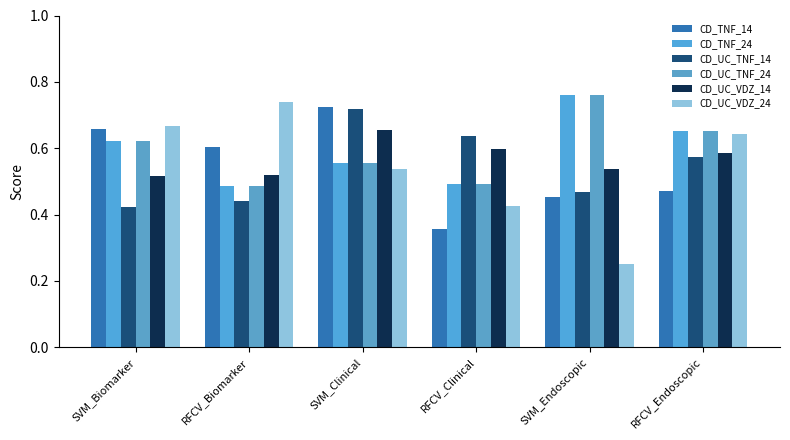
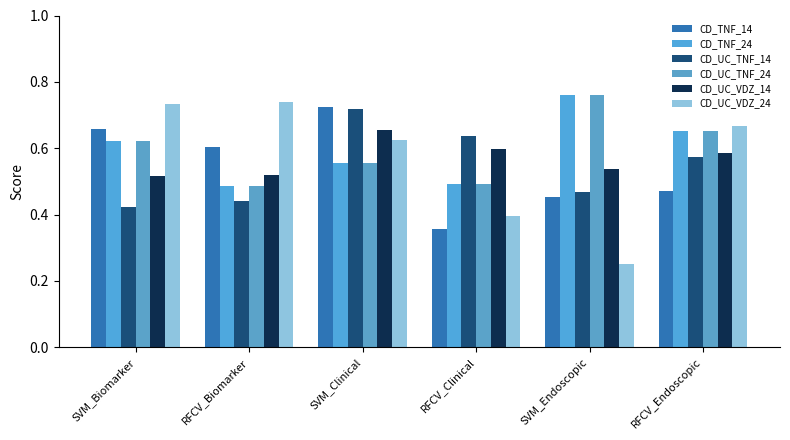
  {
    "CD_TNF_14": {
      "SVM_Biomarker": 0.66,
      "RFCV_Biomarker": 0.60,
      "SVM_Clinical": 0.73,
      "RFCV_Clinical": 0.36,
      "SVM_Endoscopic": 0.45,
      "RFCV_Endoscopic": 0.47
    },
    "CD_UC_VDZ_24": {
-     "SVM_Biomarker": 0.67,
+     "SVM_Biomarker": 0.73,
      "RFCV_Biomarker": 0.74,
-     "SVM_Clinical": 0.54,
-     "RFCV_Clinical": 0.43,
+     "SVM_Clinical": 0.63,
+     "RFCV_Clinical": 0.40,
      "SVM_Endoscopic": 0.25,
-     "RFCV_Endoscopic": 0.64
+     "RFCV_Endoscopic": 0.67
    }
  }
